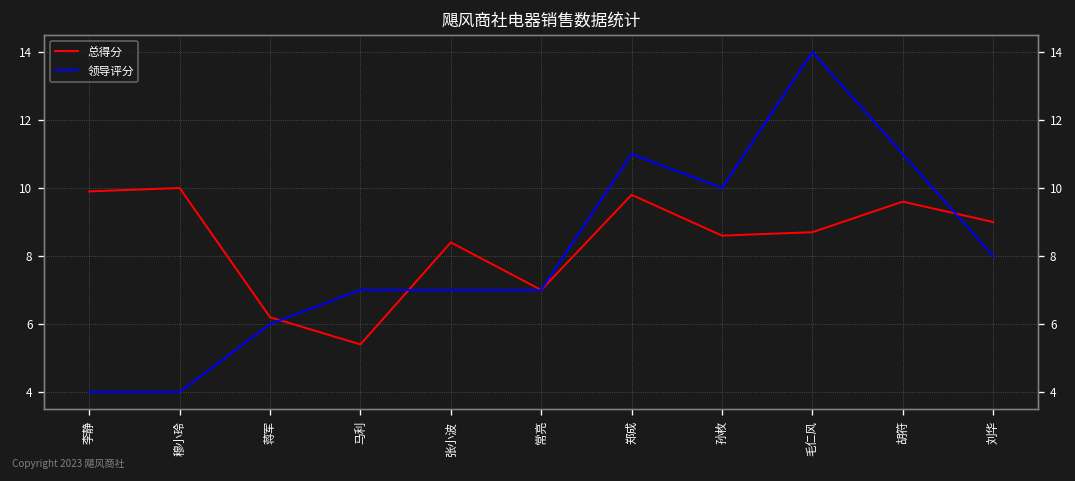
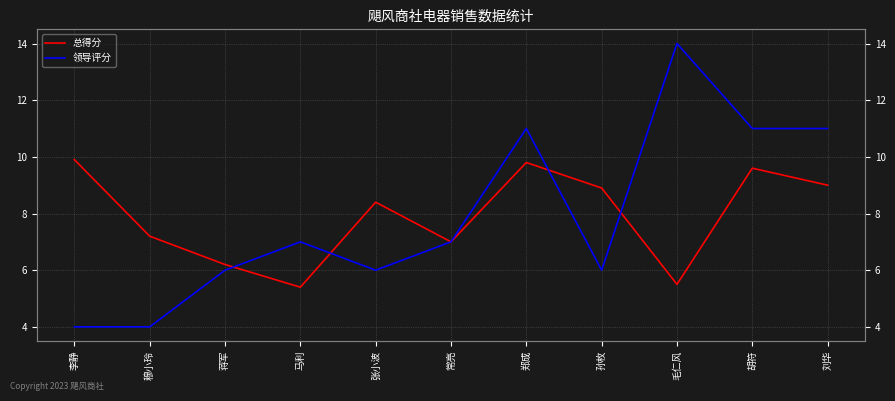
  {
    "总得分": {
      "李静": 9.9,
-     "穆小玲": 10.0,
+     "穆小玲": 7.2,
      "蒋军": 6.2,
      "马利": 5.4,
      "张小波": 8.4,
      "郑成": 9.8,
-     "孙枚": 8.6,
-     "毛仁风": 8.7,
+     "孙枚": 8.9,
+     "毛仁风": 5.5,
      "胡符": 9.6,
      "刘华": 9.0
    },
    "领导评分": {
      "李静": 4,
      "穆小玲": 4,
      "蒋军": 6,
      "马利": 7,
-     "张小波": 7,
+     "张小波": 6,
      "郑成": 11,
-     "孙枚": 10,
+     "孙枚": 6,
      "毛仁风": 14,
      "胡符": 11,
-     "刘华": 8
+     "刘华": 11
    }
  }
